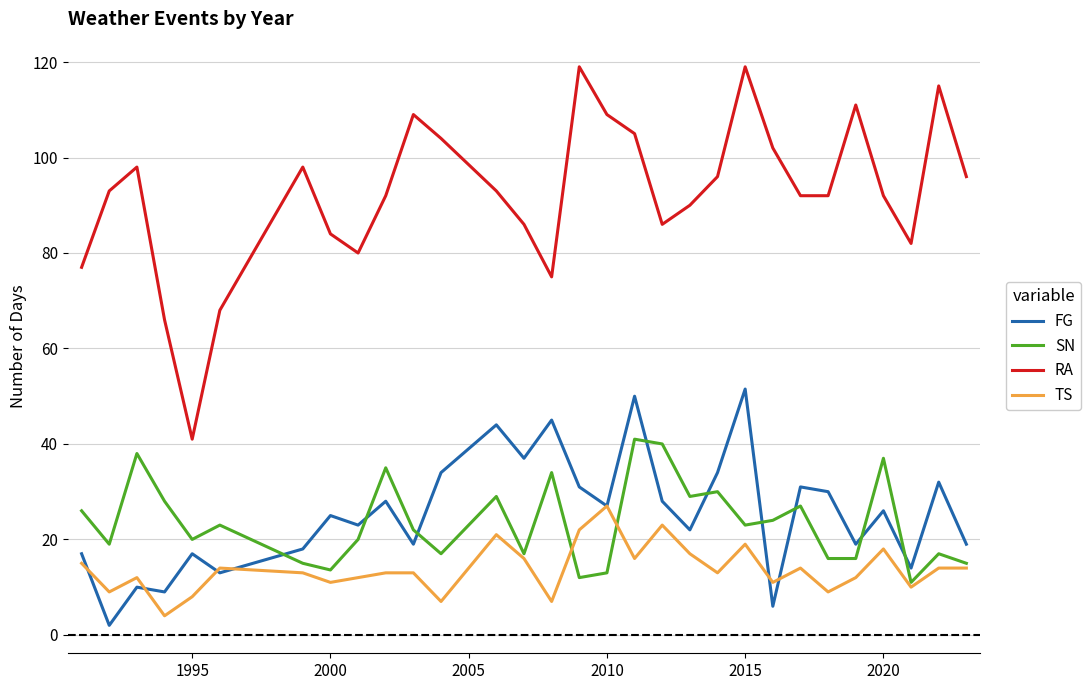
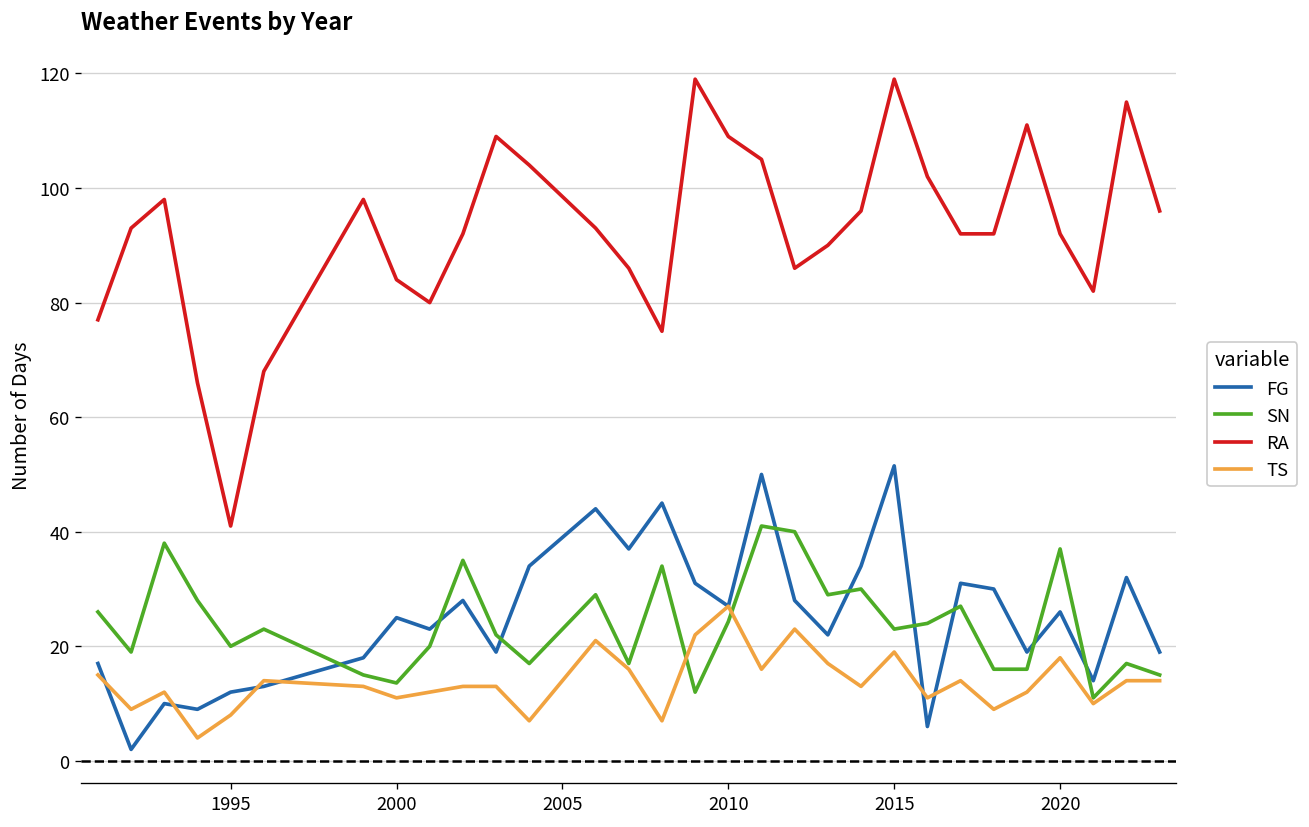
  {
    "FG": {
-     "1995": 17,
+     "1995": 12,
      "2000": 25,
      "2015": 52,
      "2020": 26
    },
    "SN": {
      "1995": 20,
      "2000": 14,
-     "2010": 13,
+     "2010": 24,
      "2015": 23,
      "2020": 37
    },
    "RA": {
      "1995": 41,
      "2000": 84,
      "2010": 109,
      "2015": 119,
      "2020": 92
    },
    "TS": {
      "1995": 8,
      "2000": 11,
      "2015": 19,
      "2020": 18
    }
  }
